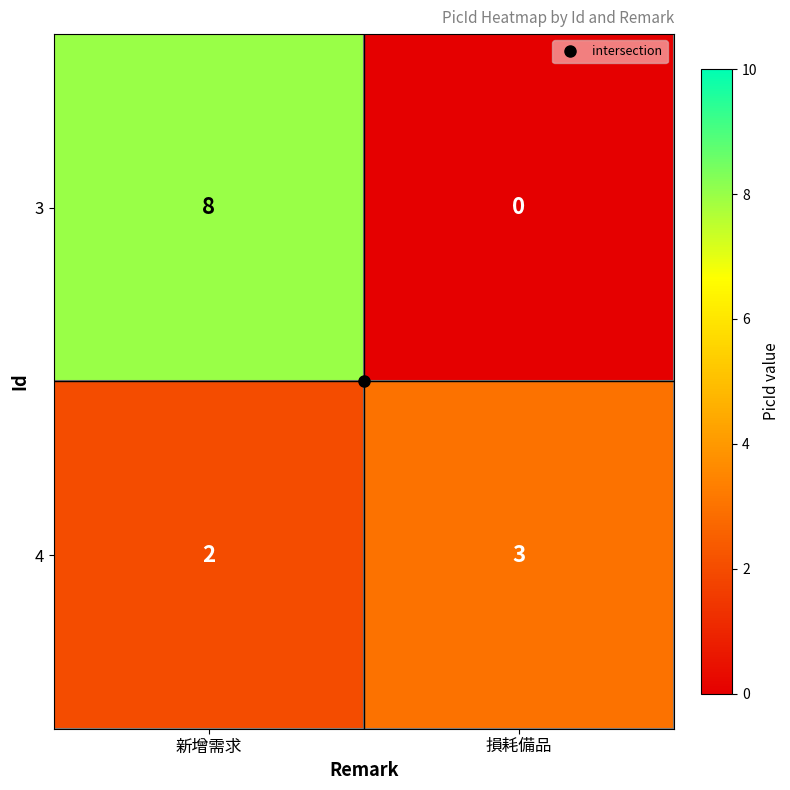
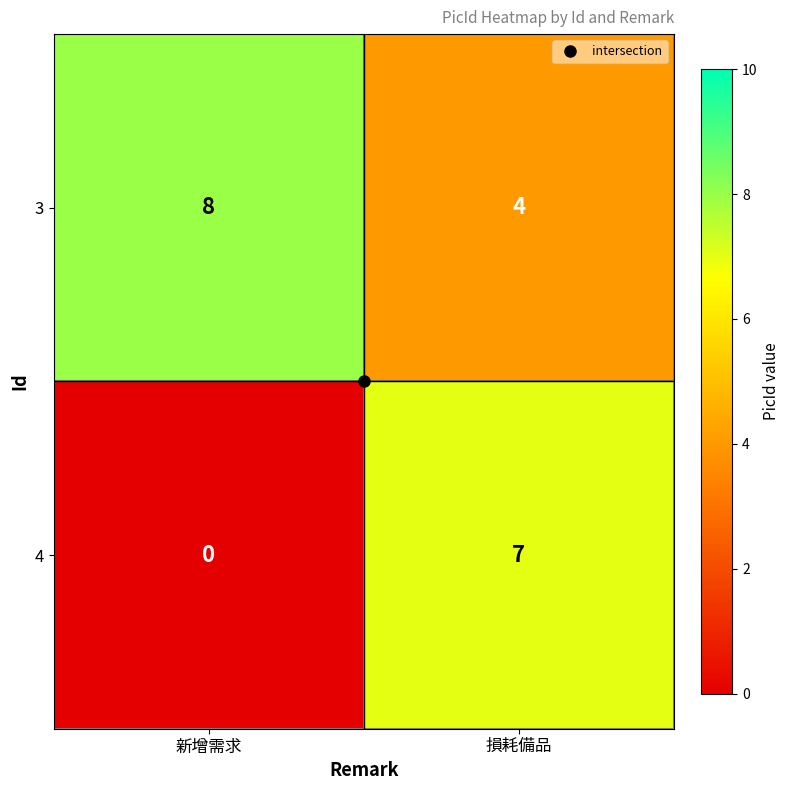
  {
    "3": {
      "新增需求": 8,
-     "損耗備品": 0
+     "損耗備品": 4
    },
    "4": {
-     "新增需求": 2,
-     "損耗備品": 3
+     "新增需求": 0,
+     "損耗備品": 7
    }
  }
